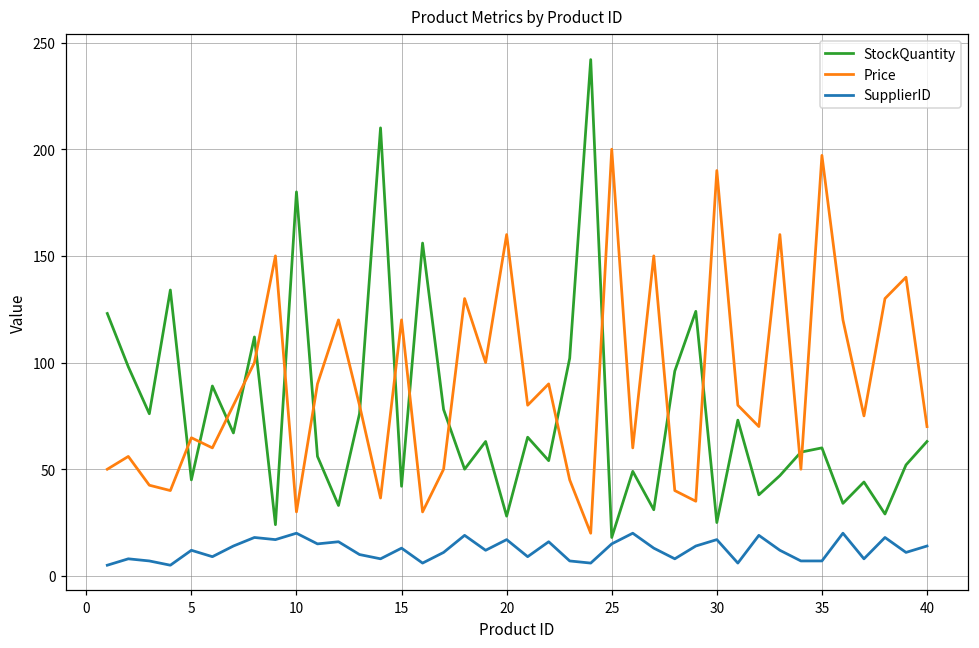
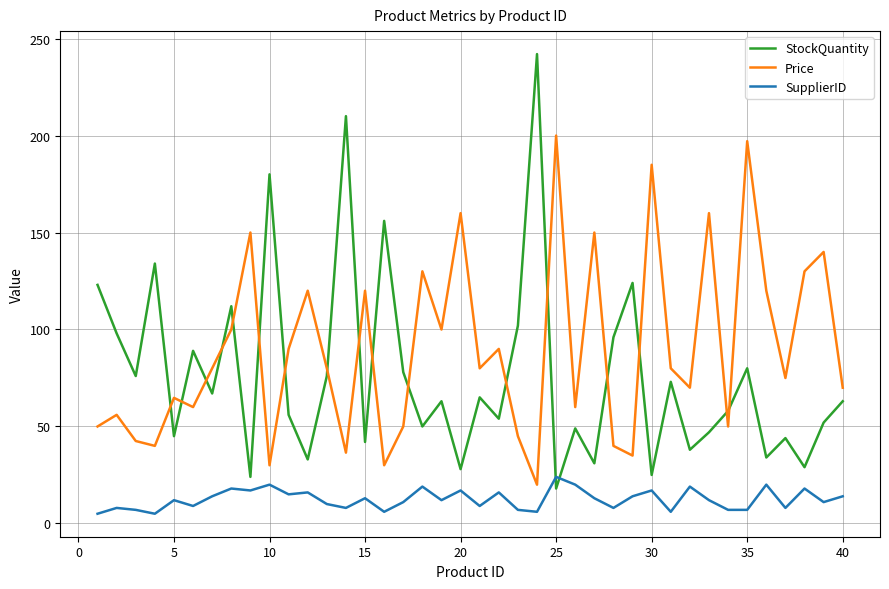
  {
    "StockQuantity": {
      "5": 45,
      "10": 180,
      "15": 42,
      "20": 28,
      "25": 18,
      "30": 25,
-     "35": 60,
+     "35": 80,
      "40": 63
    },
    "Price": {
      "5": 65,
      "10": 30,
      "15": 120,
      "20": 160,
      "25": 200,
-     "30": 190,
+     "30": 185,
      "35": 197,
      "40": 70
    },
    "SupplierID": {
      "5": 12,
      "10": 20,
      "15": 13,
      "20": 17,
-     "25": 15,
+     "25": 24,
      "30": 17,
      "35": 7,
      "40": 14
    }
  }
